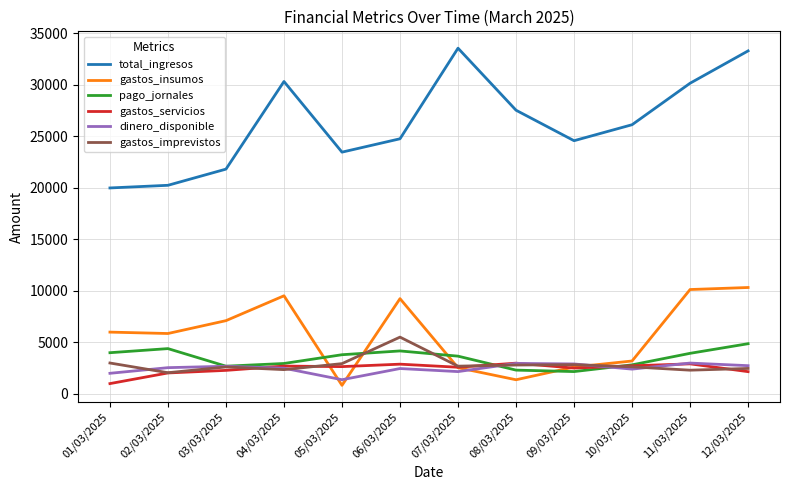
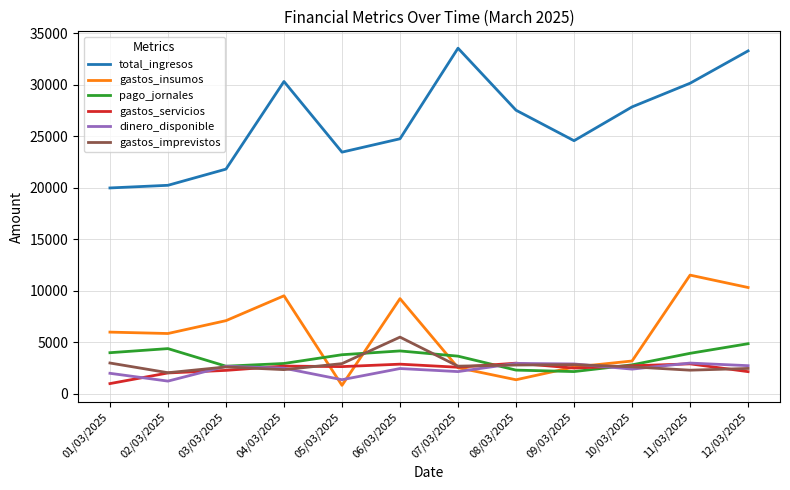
  {
    "total_ingresos": {
      "01/03/2025": 20000,
      "02/03/2025": 20300,
      "03/03/2025": 21800,
      "04/03/2025": 30300,
      "05/03/2025": 23500,
      "06/03/2025": 24800,
      "07/03/2025": 33600,
      "08/03/2025": 27500,
      "09/03/2025": 24600,
-     "10/03/2025": 26100,
+     "10/03/2025": 27900,
      "11/03/2025": 30200,
      "12/03/2025": 33300
    },
    "gastos_insumos": {
      "01/03/2025": 6000,
      "02/03/2025": 5900,
      "03/03/2025": 7100,
      "04/03/2025": 9500,
      "05/03/2025": 800,
      "06/03/2025": 9300,
      "08/03/2025": 1400,
      "10/03/2025": 3200,
-     "11/03/2025": 10100,
+     "11/03/2025": 11500,
      "12/03/2025": 10300
    },
    "pago_jornales": {
      "01/03/2025": 4000,
      "02/03/2025": 4400,
      "04/03/2025": 3000,
      "05/03/2025": 3800,
      "06/03/2025": 4200,
      "07/03/2025": 3700,
      "08/03/2025": 2300,
      "09/03/2025": 2200,
      "11/03/2025": 3900,
      "12/03/2025": 4900
    },
    "gastos_servicios": {
      "01/03/2025": 1000,
      "03/03/2025": 2300,
      "05/03/2025": 2600,
      "06/03/2025": 2900,
      "12/03/2025": 2200
    },
    "dinero_disponible": {
      "01/03/2025": 2000,
-     "02/03/2025": 2500,
+     "02/03/2025": 1200,
      "05/03/2025": 1400,
      "06/03/2025": 2500,
      "07/03/2025": 2200,
      "12/03/2025": 2700
    },
    "gastos_imprevistos": {
      "01/03/2025": 3000,
      "05/03/2025": 2900,
      "06/03/2025": 5500,
      "11/03/2025": 2300,
      "12/03/2025": 2500
    }
  }
